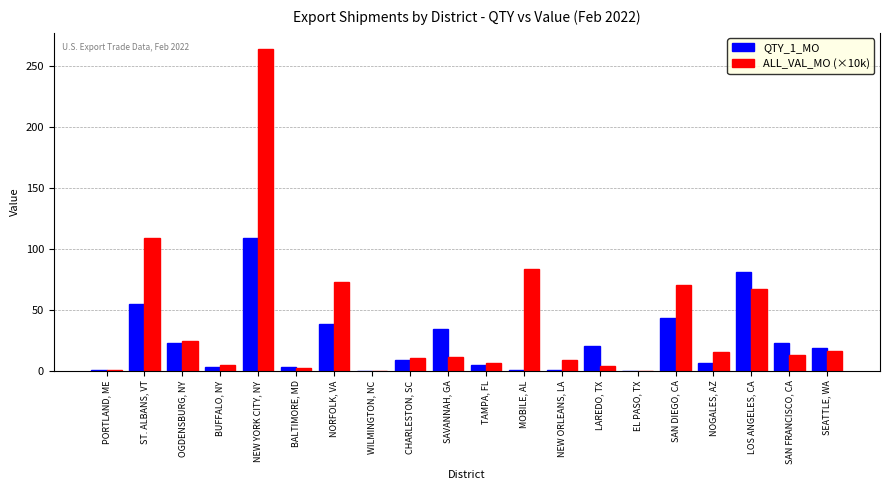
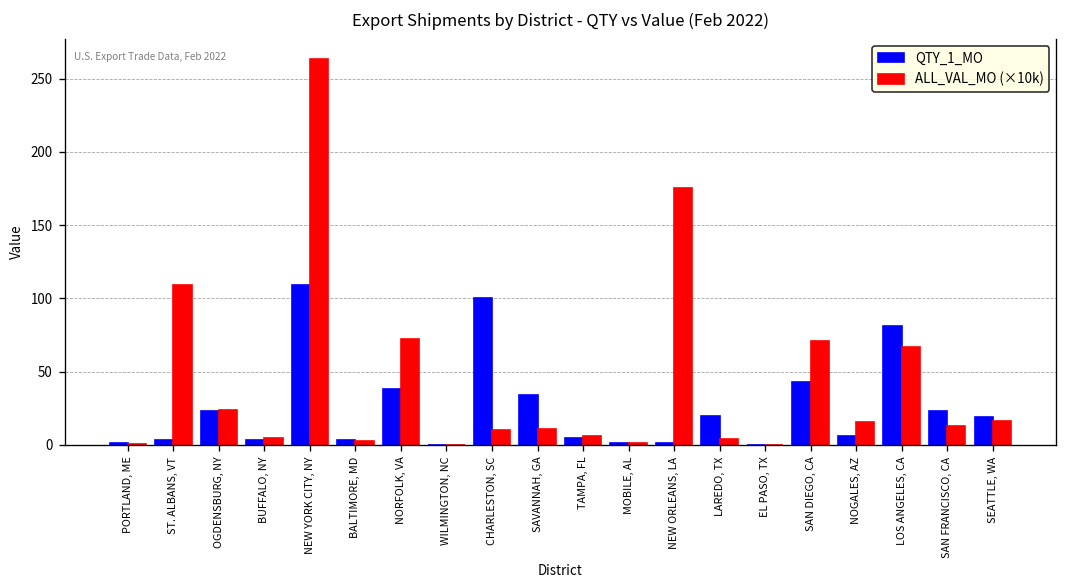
  {
    "QTY_1_MO": {
-     "ST. ALBANS, VT": 55,
+     "ST. ALBANS, VT": 3,
      "OGDENSBURG, NY": 23,
      "BUFFALO, NY": 3,
      "NEW YORK CITY, NY": 109,
      "BALTIMORE, MD": 3,
      "NORFOLK, VA": 38,
      "WILMINGTON, NC": 0,
-     "CHARLESTON, SC": 9,
+     "CHARLESTON, SC": 100,
      "SAVANNAH, GA": 34,
      "TAMPA, FL": 5,
      "LAREDO, TX": 20,
      "EL PASO, TX": 0,
      "SAN DIEGO, CA": 43,
      "NOGALES, AZ": 6,
      "LOS ANGELES, CA": 81,
      "SAN FRANCISCO, CA": 23,
      "SEATTLE, WA": 19
    },
    "ALL_VAL_MO (×10k)": {
      "ST. ALBANS, VT": 109,
      "OGDENSBURG, NY": 24,
      "BUFFALO, NY": 5,
      "NEW YORK CITY, NY": 264,
      "BALTIMORE, MD": 2,
      "NORFOLK, VA": 72,
      "WILMINGTON, NC": 0,
      "CHARLESTON, SC": 10,
      "SAVANNAH, GA": 11,
      "TAMPA, FL": 6,
-     "MOBILE, AL": 83,
-     "NEW ORLEANS, LA": 9,
+     "MOBILE, AL": 1,
+     "NEW ORLEANS, LA": 175,
      "LAREDO, TX": 4,
      "EL PASO, TX": 0,
      "SAN DIEGO, CA": 71,
      "NOGALES, AZ": 16,
      "LOS ANGELES, CA": 67,
      "SAN FRANCISCO, CA": 13,
      "SEATTLE, WA": 16
    }
  }
